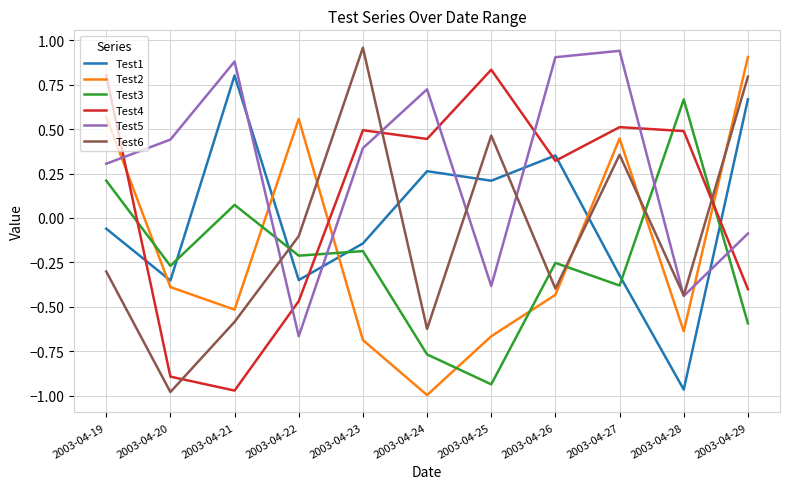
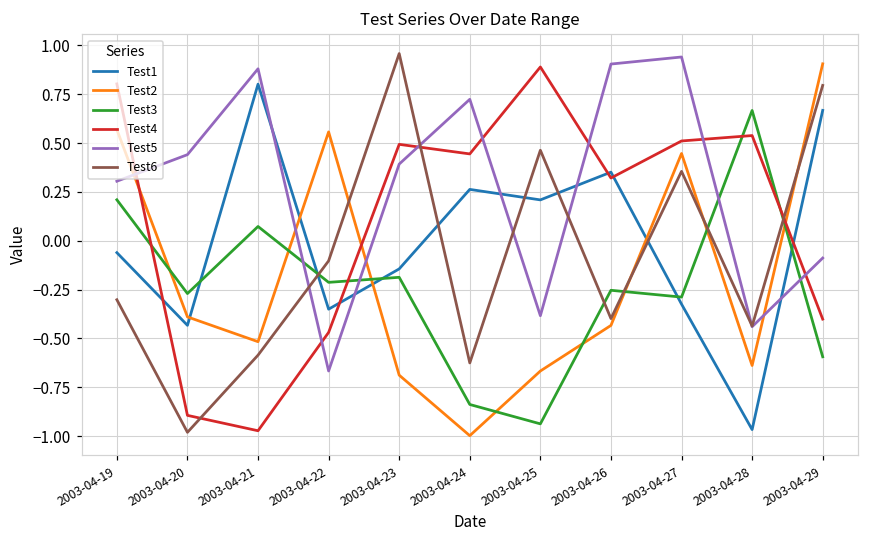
  {
    "Test1": {
      "2003-04-19": -0.06,
-     "2003-04-20": -0.35,
+     "2003-04-20": -0.43,
      "2003-04-21": 0.80,
      "2003-04-22": -0.35,
      "2003-04-23": -0.14,
      "2003-04-24": 0.26,
      "2003-04-25": 0.21,
      "2003-04-26": 0.35,
      "2003-04-27": -0.32,
      "2003-04-28": -0.97,
      "2003-04-29": 0.67
    },
    "Test2": {
      "2003-04-20": -0.39,
      "2003-04-21": -0.52,
      "2003-04-22": 0.56,
      "2003-04-23": -0.69,
      "2003-04-24": -1.00,
      "2003-04-25": -0.67,
      "2003-04-26": -0.43,
      "2003-04-27": 0.45,
      "2003-04-28": -0.64,
      "2003-04-29": 0.91
    },
    "Test3": {
      "2003-04-19": 0.21,
      "2003-04-20": -0.27,
      "2003-04-21": 0.07,
      "2003-04-22": -0.21,
      "2003-04-23": -0.19,
-     "2003-04-24": -0.77,
+     "2003-04-24": -0.84,
      "2003-04-25": -0.94,
      "2003-04-26": -0.25,
-     "2003-04-27": -0.38,
+     "2003-04-27": -0.29,
      "2003-04-28": 0.67,
      "2003-04-29": -0.59
    },
    "Test4": {
      "2003-04-20": -0.89,
      "2003-04-21": -0.97,
      "2003-04-22": -0.47,
      "2003-04-23": 0.49,
      "2003-04-24": 0.44,
-     "2003-04-25": 0.83,
+     "2003-04-25": 0.89,
      "2003-04-26": 0.32,
      "2003-04-27": 0.51,
-     "2003-04-28": 0.49,
+     "2003-04-28": 0.54,
      "2003-04-29": -0.40
    },
    "Test5": {
      "2003-04-19": 0.30,
      "2003-04-20": 0.44,
      "2003-04-21": 0.88,
      "2003-04-22": -0.67,
      "2003-04-23": 0.39,
      "2003-04-24": 0.72,
      "2003-04-25": -0.38,
      "2003-04-26": 0.90,
      "2003-04-27": 0.94,
      "2003-04-29": -0.09
    },
    "Test6": {
      "2003-04-19": -0.30,
      "2003-04-20": -0.98,
      "2003-04-21": -0.59,
      "2003-04-22": -0.10,
      "2003-04-23": 0.96,
      "2003-04-24": -0.63,
      "2003-04-25": 0.46,
      "2003-04-26": -0.40,
      "2003-04-27": 0.36,
      "2003-04-29": 0.80
    }
  }
